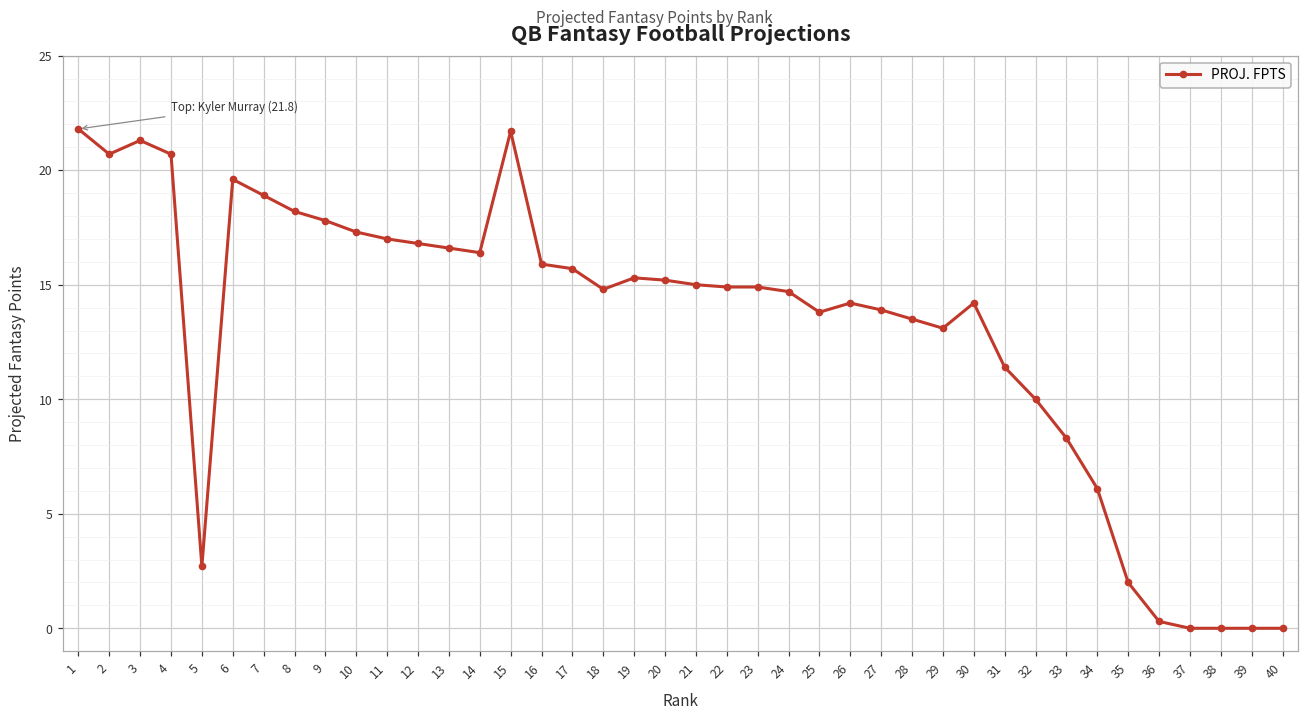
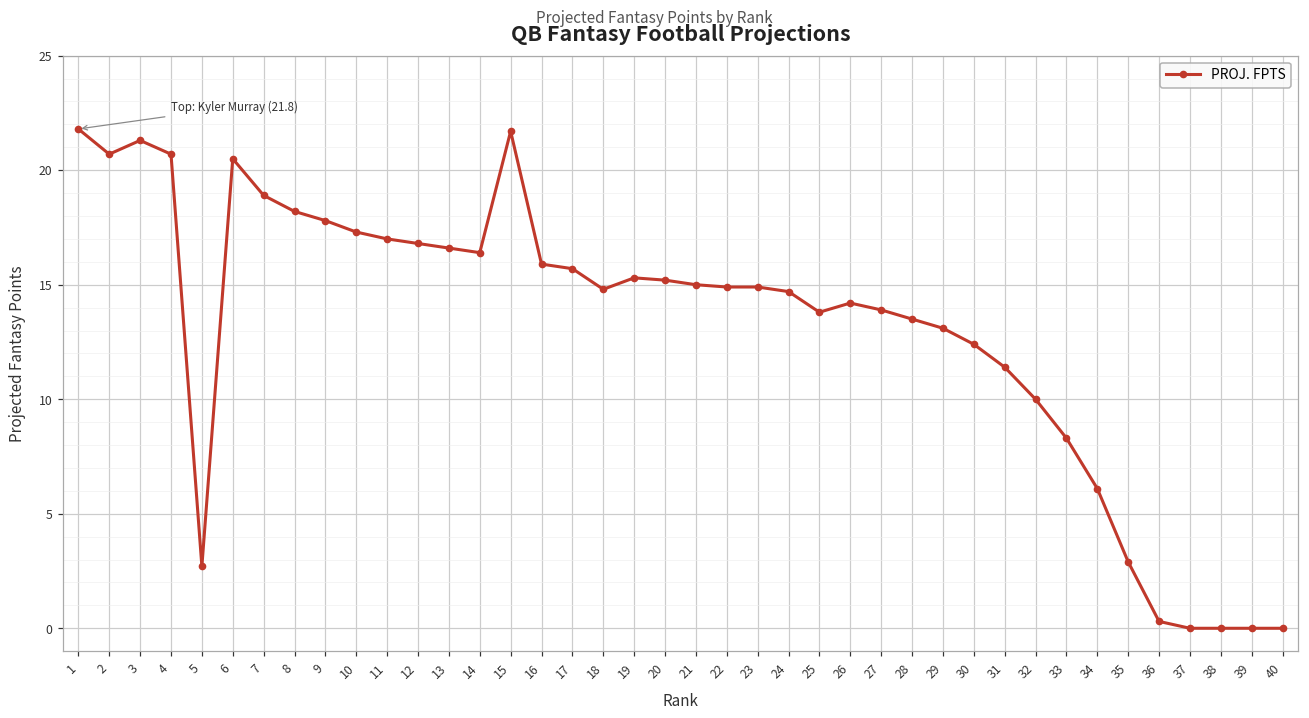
  {
    "2": 20.7,
    "3": 21.3,
    "4": 20.7,
    "5": 2.7,
-   "6": 19.6,
+   "6": 20.5,
    "7": 18.9,
    "8": 18.2,
    "9": 17.8,
    "10": 17.3,
    "11": 17.0,
    "12": 16.8,
    "13": 16.6,
    "14": 16.4,
    "15": 21.7,
    "16": 15.9,
    "17": 15.7,
    "18": 14.8,
    "19": 15.3,
    "20": 15.2,
    "21": 15.0,
    "22": 14.9,
    "23": 14.9,
    "24": 14.7,
    "25": 13.8,
    "26": 14.2,
    "27": 13.9,
    "28": 13.5,
    "29": 13.1,
-   "30": 14.2,
+   "30": 12.4,
    "31": 11.4,
    "32": 10.0,
    "33": 8.3,
    "34": 6.1,
-   "35": 2.0,
+   "35": 2.9,
    "36": 0.3,
    "37": 0.0,
    "38": 0.0,
    "39": 0.0,
    "40": 0.0
  }
